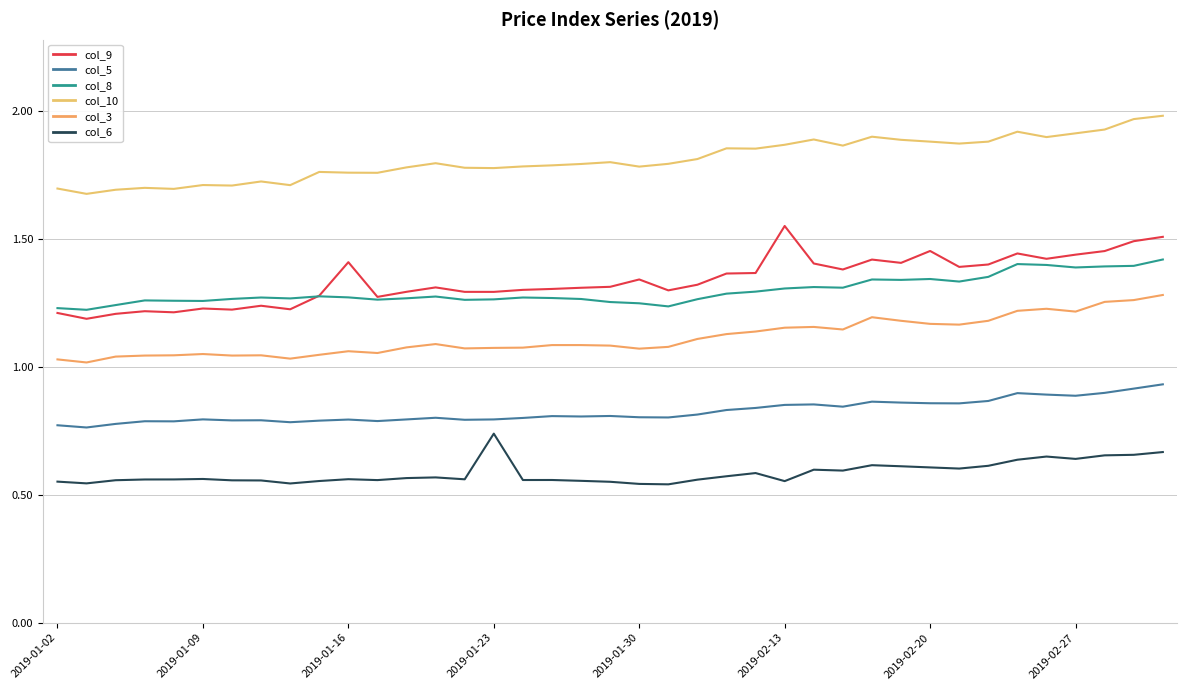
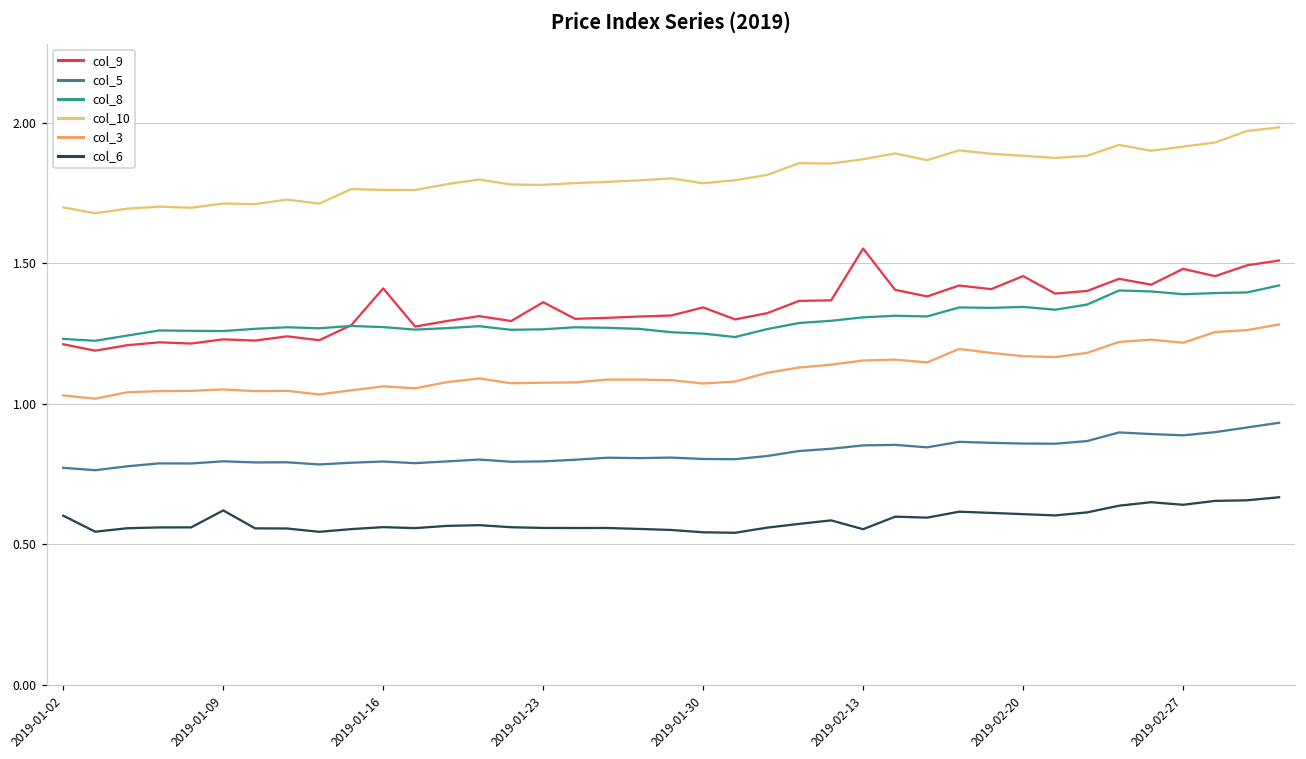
  {
    "col_9": {
      "2019-01-02": 1.21,
      "2019-01-09": 1.23,
      "2019-01-16": 1.41,
-     "2019-01-23": 1.29,
+     "2019-01-23": 1.36,
      "2019-01-30": 1.34,
      "2019-02-13": 1.55,
      "2019-02-20": 1.45,
-     "2019-02-27": 1.44
+     "2019-02-27": 1.48
    },
    "col_6": {
-     "2019-01-02": 0.55,
-     "2019-01-09": 0.56,
+     "2019-01-02": 0.60,
+     "2019-01-09": 0.62,
      "2019-01-16": 0.56,
-     "2019-01-23": 0.74,
+     "2019-01-23": 0.56,
      "2019-01-30": 0.54,
      "2019-02-13": 0.55,
      "2019-02-20": 0.61,
      "2019-02-27": 0.64
    }
  }
